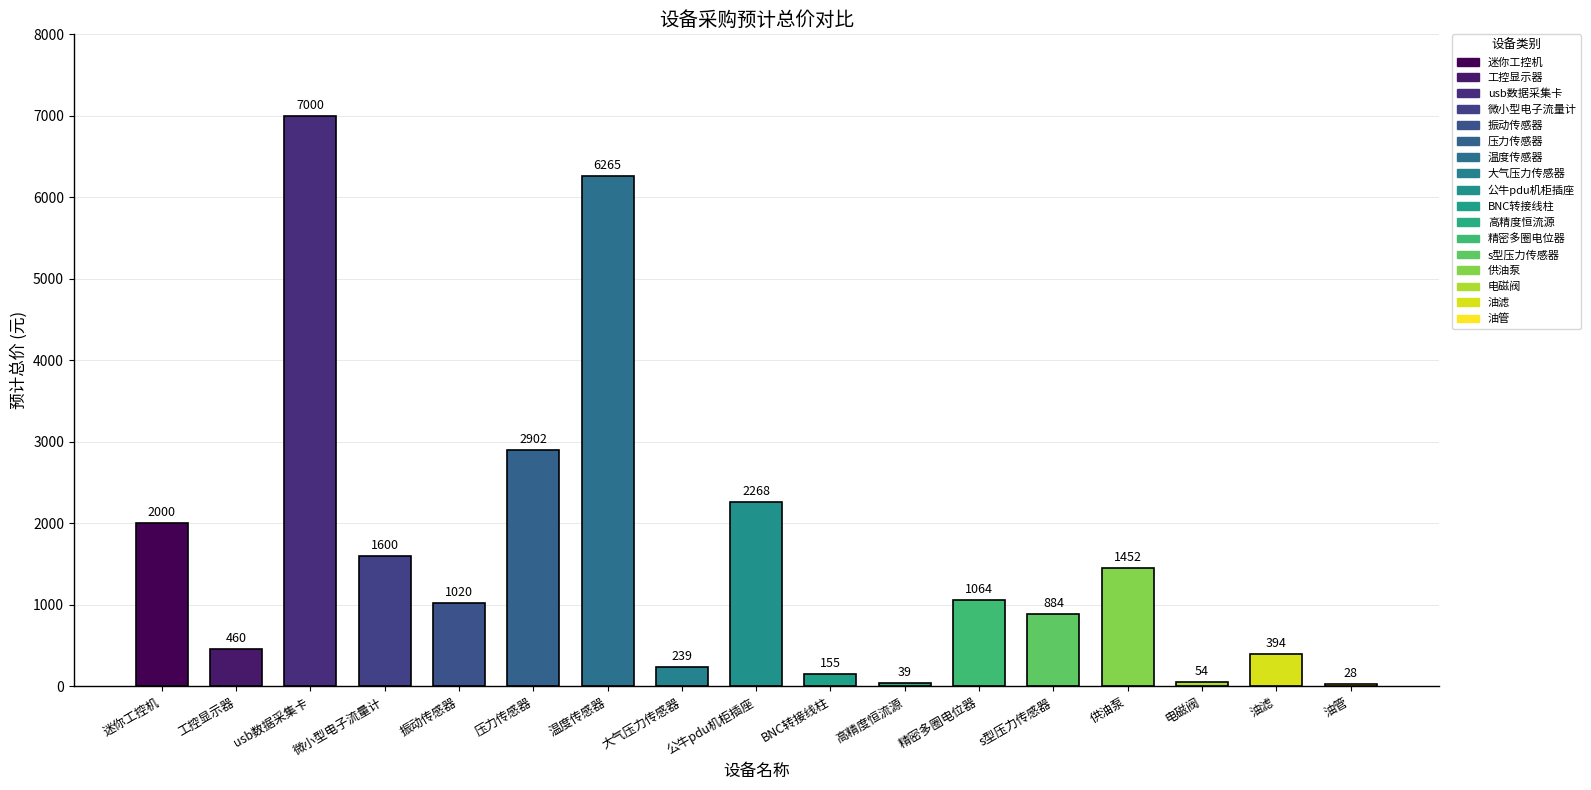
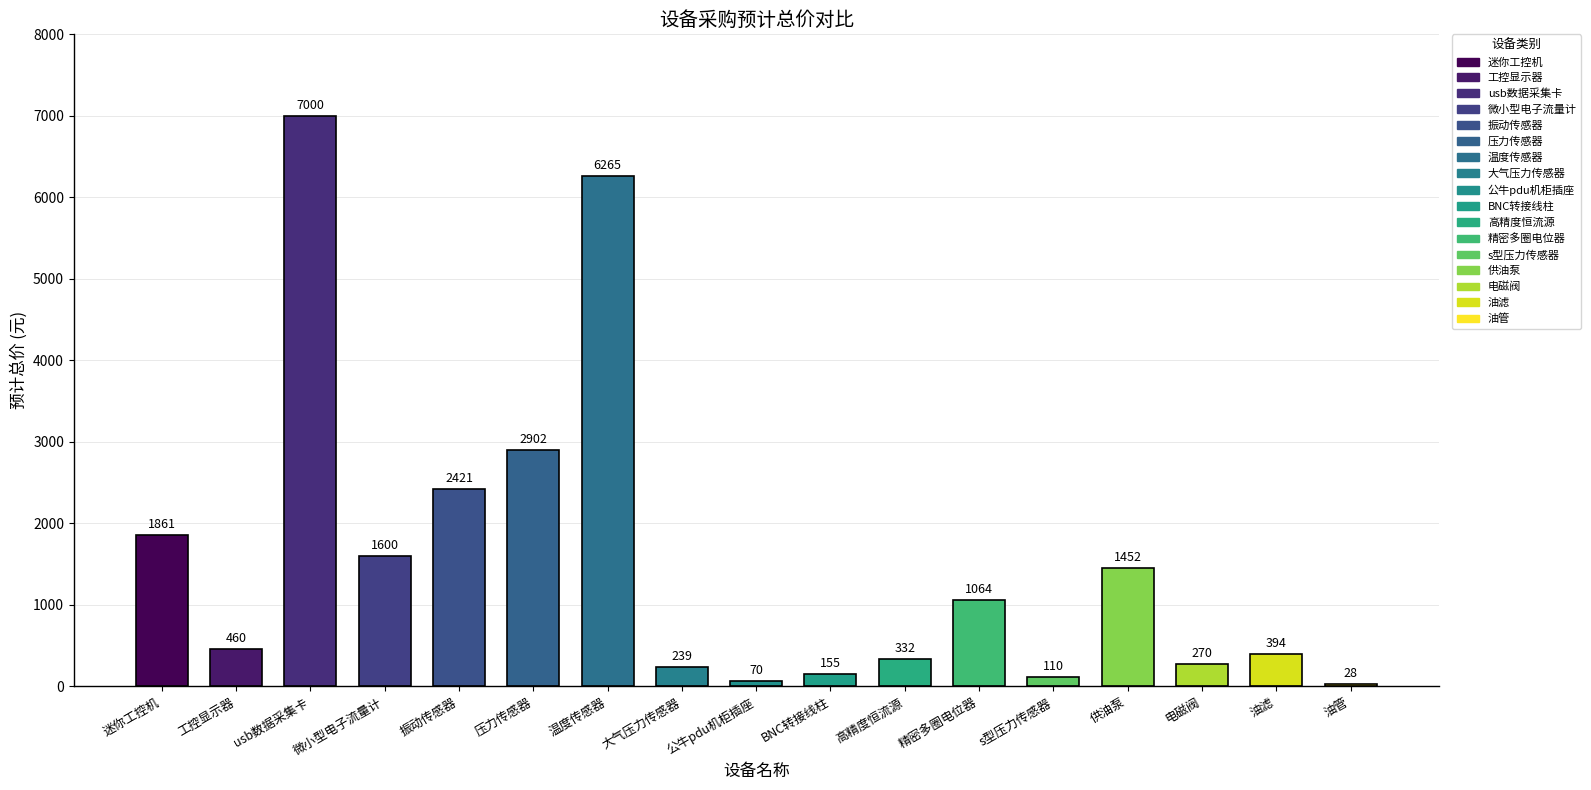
  {
-   "迷你工控机": 2000,
+   "迷你工控机": 1861,
    "工控显示器": 460,
    "usb数据采集卡": 7000,
    "微小型电子流量计": 1600,
-   "振动传感器": 1020,
+   "振动传感器": 2421,
    "压力传感器": 2902,
    "温度传感器": 6265,
    "大气压力传感器": 239,
-   "公牛pdu机柜插座": 2268,
+   "公牛pdu机柜插座": 70,
    "BNC转接线柱": 155,
-   "高精度恒流源": 39,
+   "高精度恒流源": 332,
    "精密多圈电位器": 1064,
-   "s型压力传感器": 884,
+   "s型压力传感器": 110,
    "供油泵": 1452,
-   "电磁阀": 54,
+   "电磁阀": 270,
    "油滤": 394,
    "油管": 28
  }
